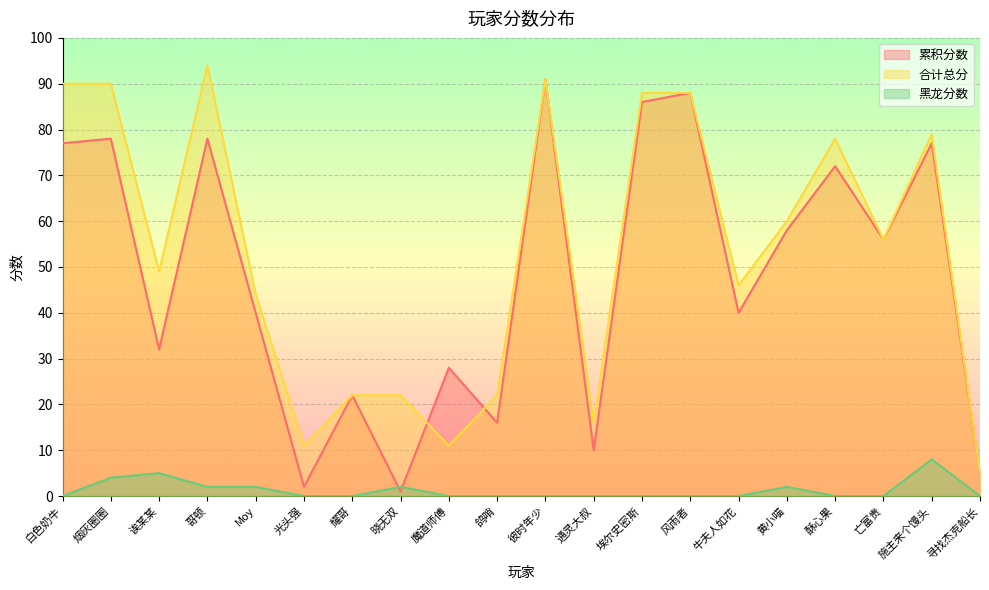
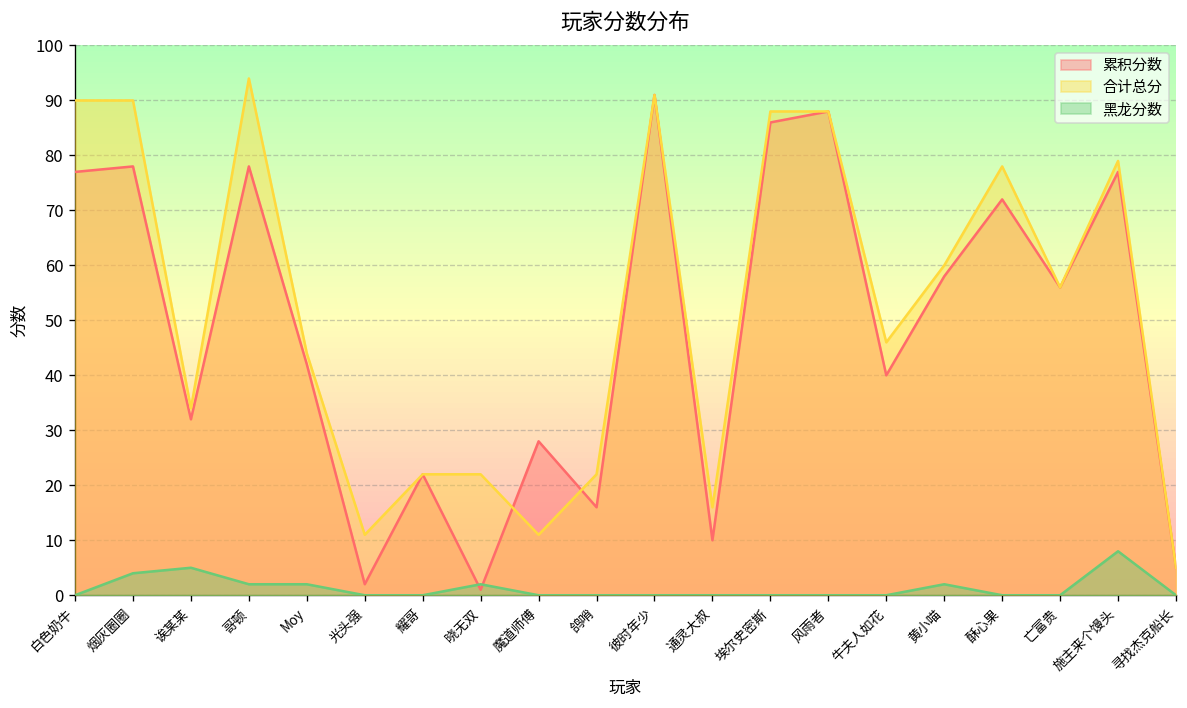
  {
    "累积分数": {
      "白色奶牛": 77,
      "烟灰圈圈": 78,
      "诶某某": 32,
      "哥顿": 78,
-     "Moy": 40,
+     "Moy": 42,
      "光头强": 2,
      "晓无双": 1,
      "魔道师傅": 28,
      "鸽哨": 16,
      "通灵大叔": 10,
      "埃尔史密斯": 86,
      "牛夫人如花": 40,
      "黄小喵": 58,
      "酥心果": 72,
      "施主来个馒头": 77
    },
    "合计总分": {
      "白色奶牛": 90,
      "烟灰圈圈": 90,
-     "诶某某": 49,
+     "诶某某": 34,
      "哥顿": 94,
      "Moy": 44,
      "光头强": 11,
      "晓无双": 22,
      "魔道师傅": 11,
      "鸽哨": 22,
      "通灵大叔": 16,
      "埃尔史密斯": 88,
      "牛夫人如花": 46,
      "黄小喵": 60,
      "酥心果": 78,
      "施主来个馒头": 79
    },
    "黑龙分数": {
      "白色奶牛": 0,
      "烟灰圈圈": 4,
      "诶某某": 5,
      "哥顿": 2,
      "Moy": 2,
      "光头强": 0,
      "耀哥": 0,
      "晓无双": 2,
      "魔道师傅": 0,
      "鸽哨": 0,
      "彼时年少": 0,
      "通灵大叔": 0,
      "埃尔史密斯": 0,
      "风雨者": 0,
      "牛夫人如花": 0,
      "黄小喵": 2,
      "酥心果": 0,
      "亡富贵": 0,
      "施主来个馒头": 8,
      "寻找杰克船长": 0
    }
  }
